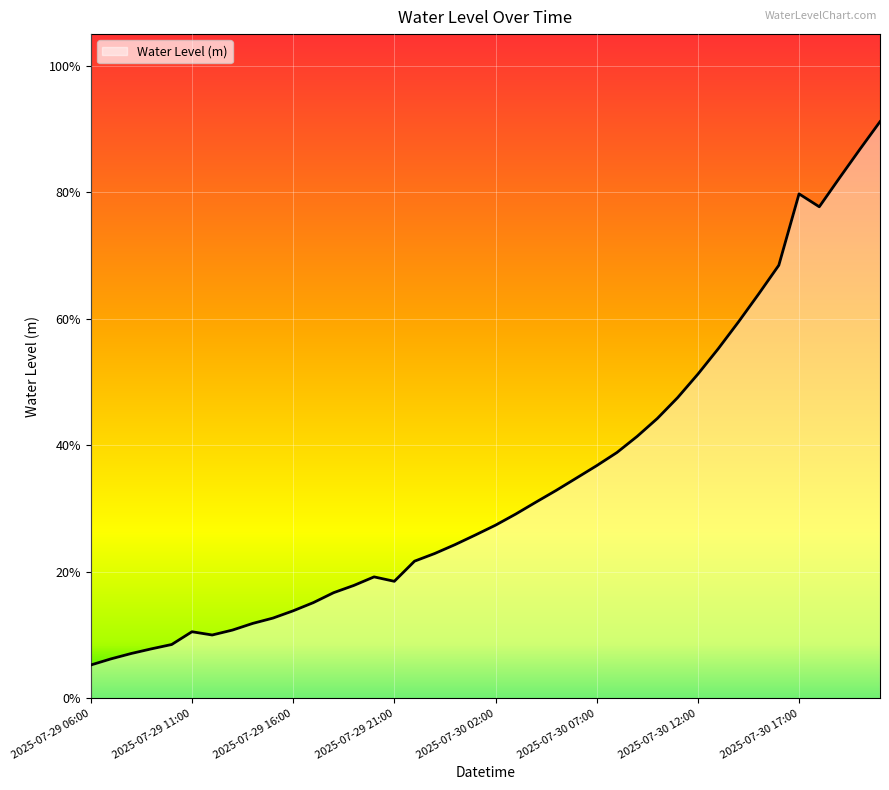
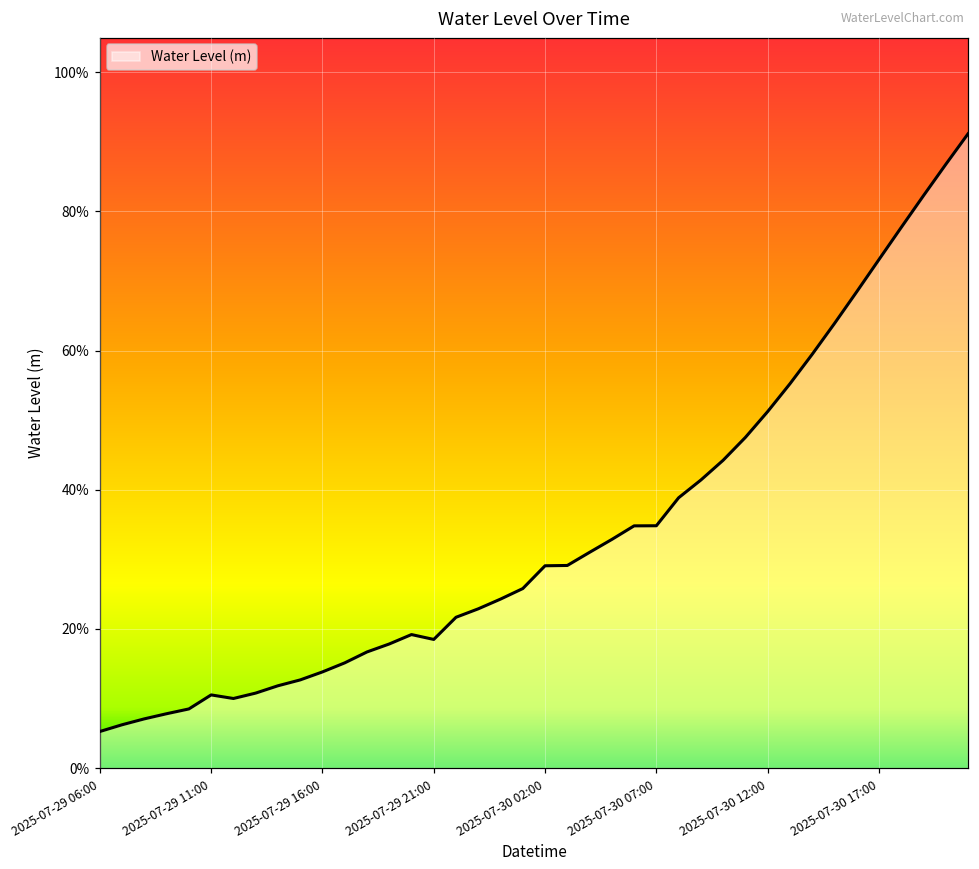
  {
    "2025-07-29 06:00": "5%",
    "2025-07-29 11:00": "11%",
    "2025-07-29 16:00": "14%",
    "2025-07-29 21:00": "18%",
-   "2025-07-30 02:00": "27%",
-   "2025-07-30 07:00": "37%",
+   "2025-07-30 02:00": "29%",
+   "2025-07-30 07:00": "35%",
    "2025-07-30 12:00": "51%",
-   "2025-07-30 17:00": "80%"
+   "2025-07-30 17:00": "73%"
  }
